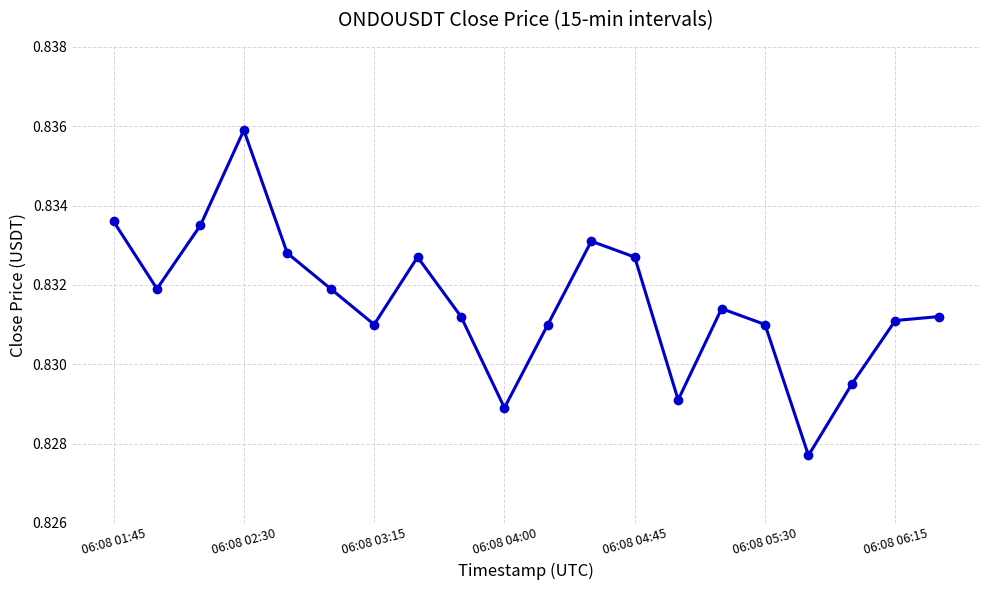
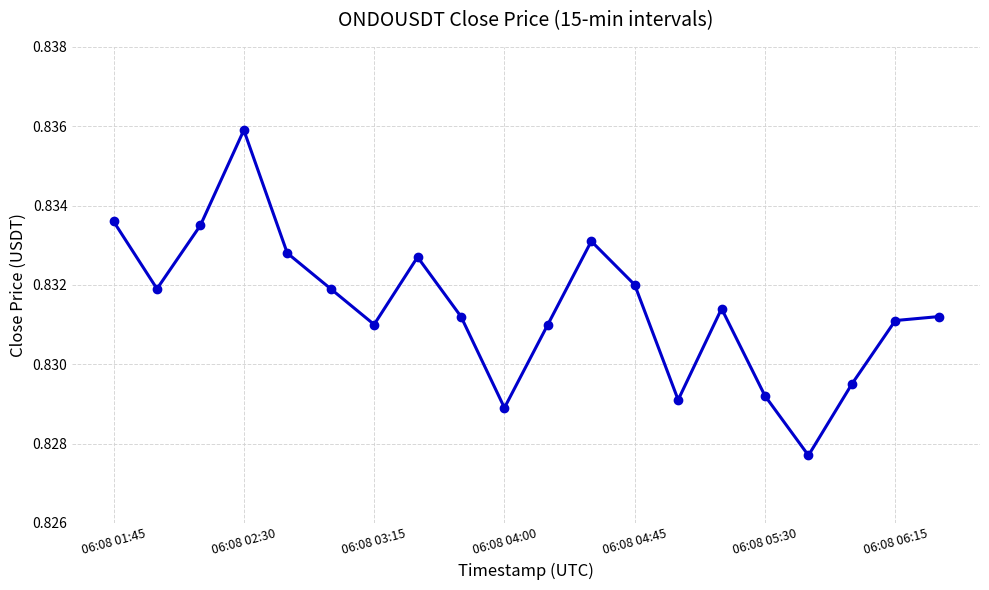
  {
    "06:08 01:45": 0.8336,
    "06:08 02:30": 0.8359,
    "06:08 03:15": 0.8310,
    "06:08 04:00": 0.8289,
-   "06:08 04:45": 0.8327,
-   "06:08 05:30": 0.8310,
+   "06:08 04:45": 0.8320,
+   "06:08 05:30": 0.8292,
    "06:08 06:15": 0.8311
  }
